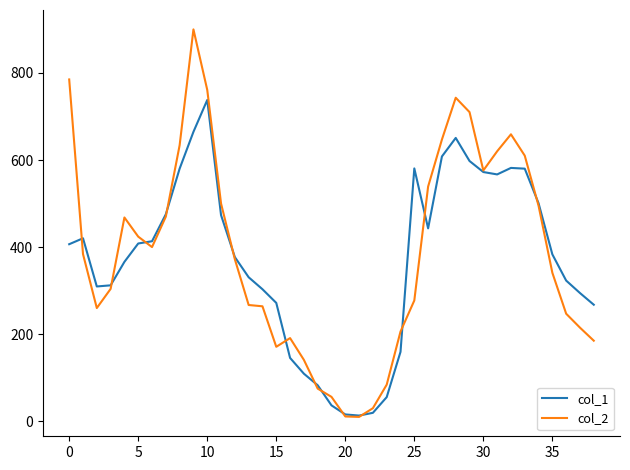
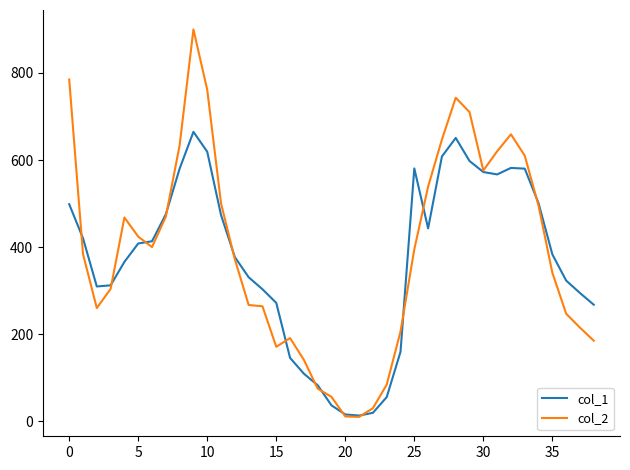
  {
    "col_1": {
-     "0": 410,
+     "0": 500,
      "5": 410,
-     "10": 740,
+     "10": 620,
      "15": 270,
      "25": 580,
      "35": 380
    },
    "col_2": {
      "0": 790,
      "5": 420,
      "10": 760,
      "15": 170,
-     "25": 280,
+     "25": 390,
      "35": 340
    }
  }
